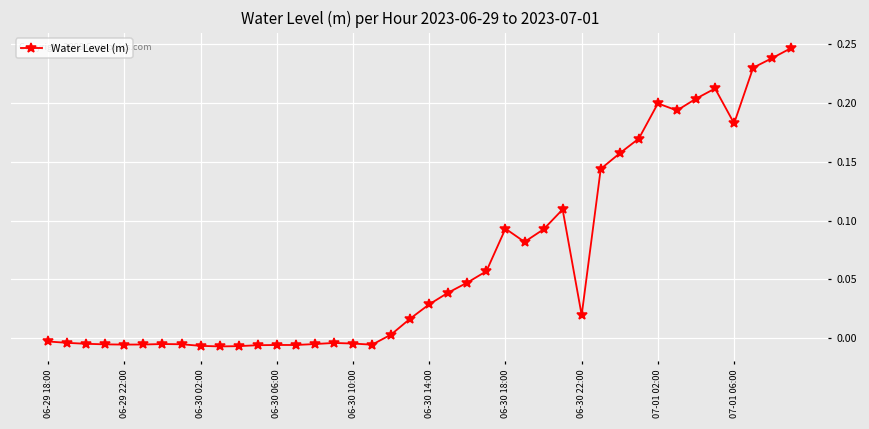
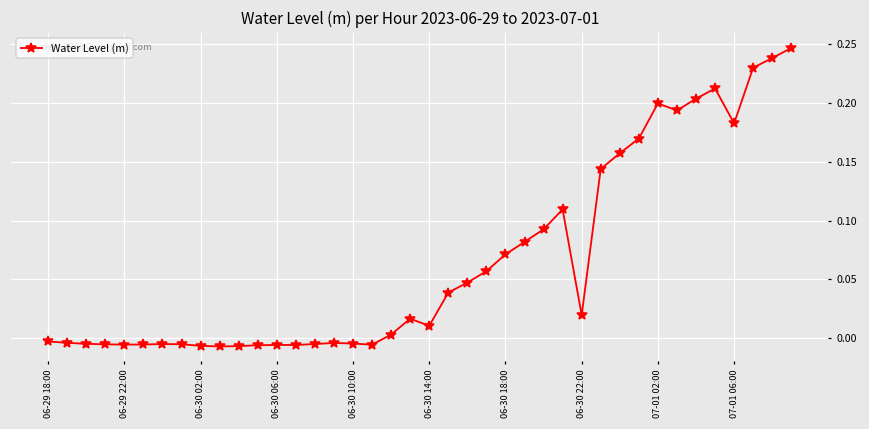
  {
    "06-29 18:00": -0.003,
    "06-29 22:00": -0.005,
    "06-30 02:00": -0.006,
    "06-30 06:00": -0.006,
    "06-30 10:00": -0.005,
-   "06-30 14:00": 0.029,
-   "06-30 18:00": 0.093,
+   "06-30 14:00": 0.010,
+   "06-30 18:00": 0.071,
    "06-30 22:00": 0.020,
    "07-01 02:00": 0.200,
    "07-01 06:00": 0.183
  }
